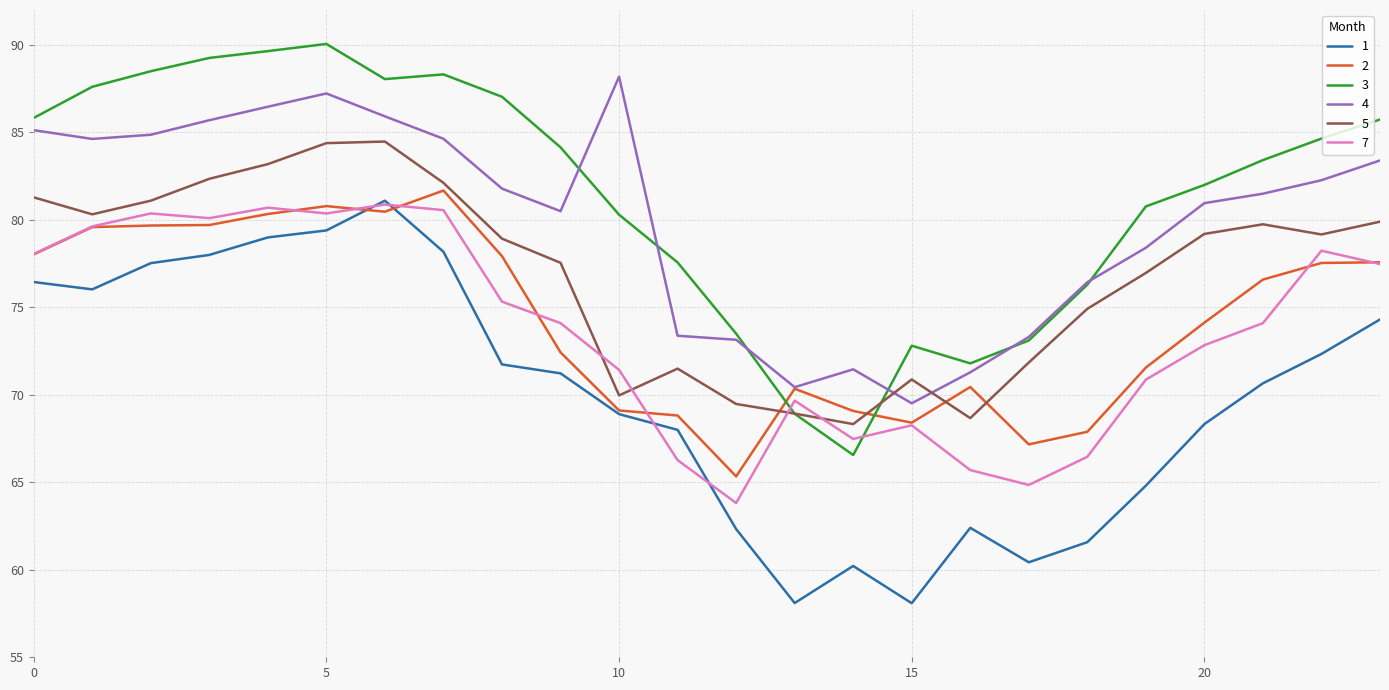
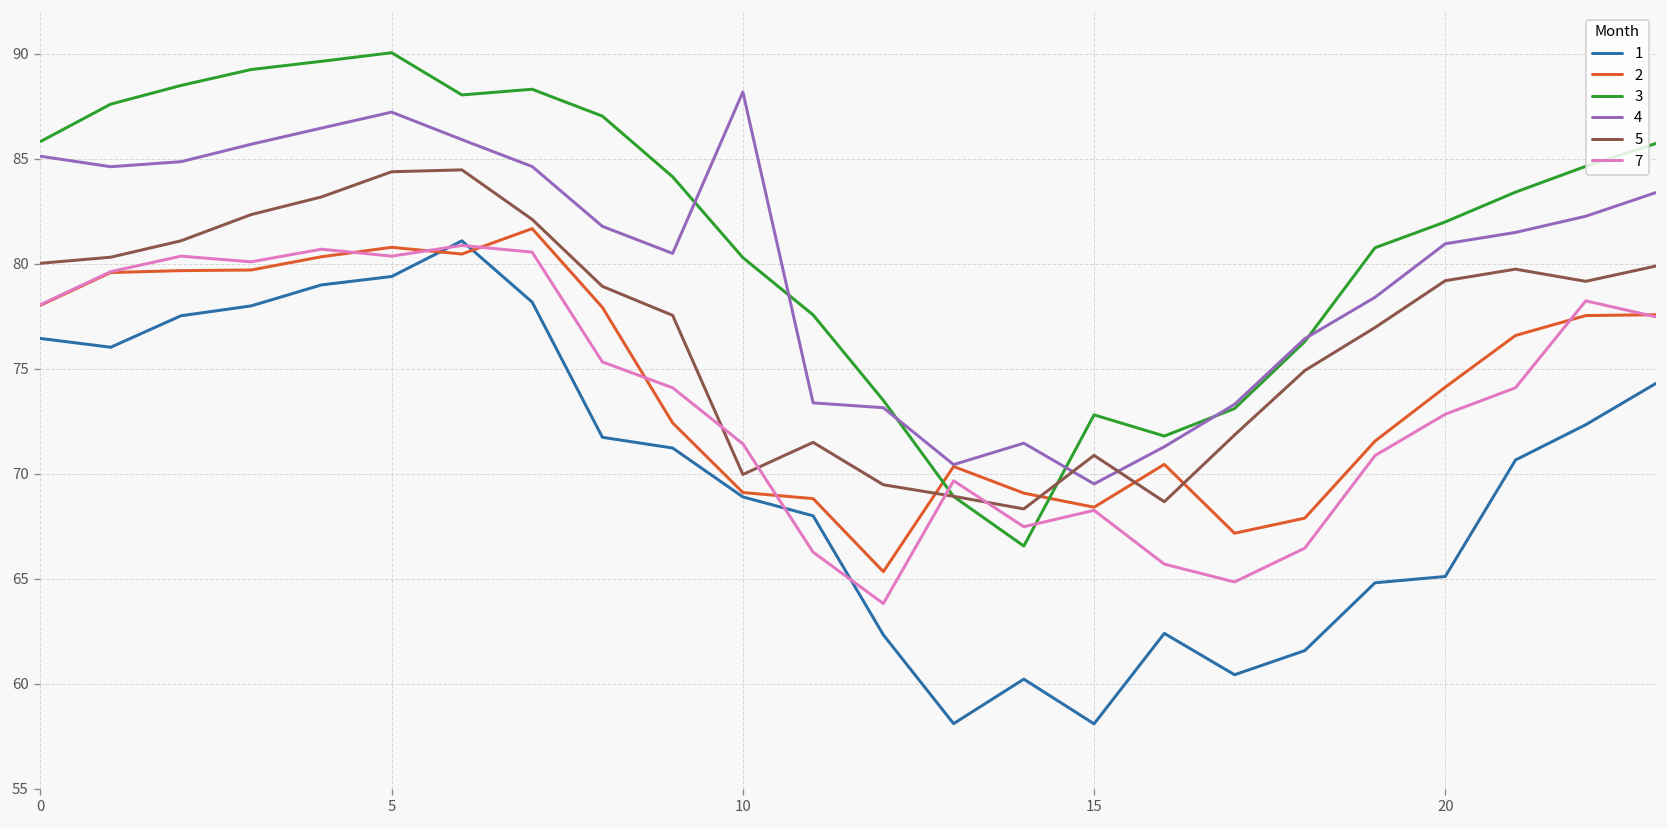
  {
    "1": {
      "0": 76.5,
      "5": 79.4,
      "10": 68.9,
      "15": 58.1,
-     "20": 68.3
+     "20": 65.1
    },
    "2": {
      "5": 80.8,
      "10": 69.1,
      "15": 68.4,
      "20": 74.1
    },
    "3": {
      "0": 85.8,
      "5": 90.1,
      "10": 80.3,
      "15": 72.8,
      "20": 82.0
    },
    "4": {
      "0": 85.1,
      "5": 87.2,
      "10": 88.2,
      "15": 69.5,
      "20": 81.0
    },
    "5": {
-     "0": 81.3,
+     "0": 80.0,
      "5": 84.4,
      "10": 70.0,
      "15": 70.9,
      "20": 79.2
    },
    "7": {
      "5": 80.4,
      "10": 71.4,
      "15": 68.3,
      "20": 72.8
    }
  }
